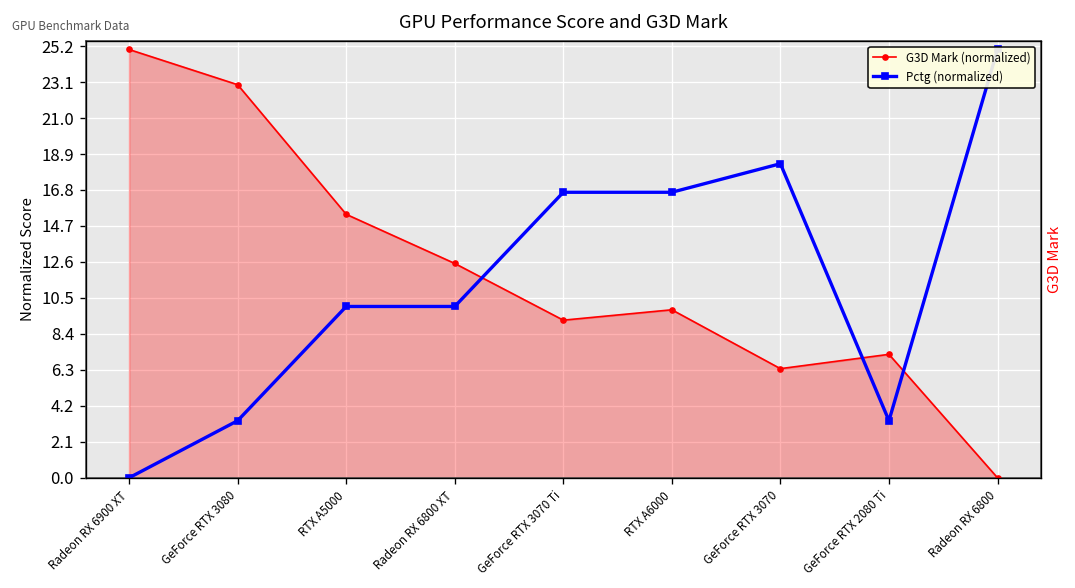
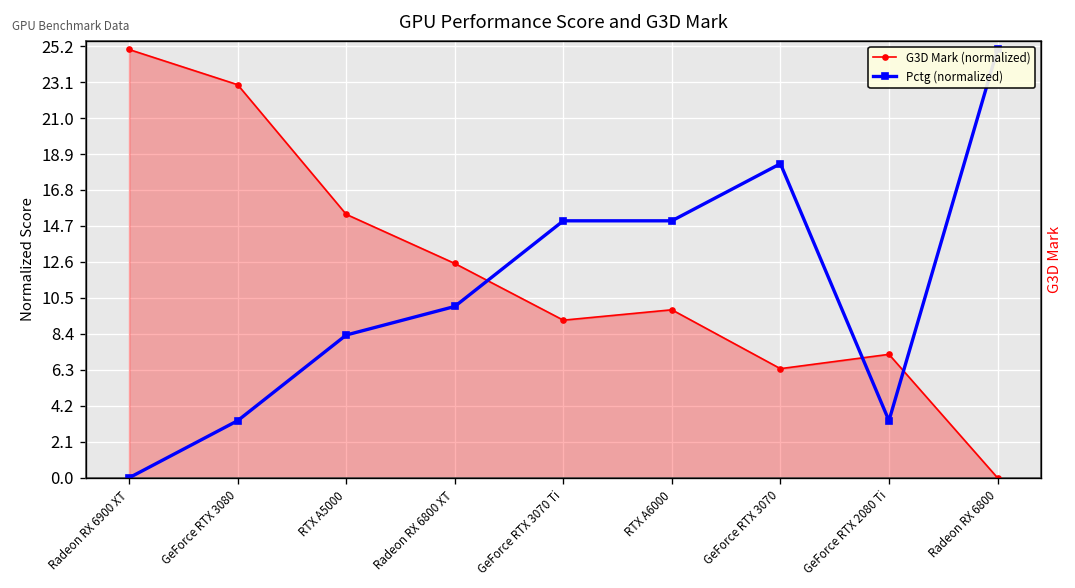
  {
    "G3D Mark (normalized)": {
      "Radeon RX 6900 XT": 25.0,
      "GeForce RTX 3080": 22.9,
      "RTX A5000": 15.4,
      "Radeon RX 6800 XT": 12.5,
      "GeForce RTX 3070 Ti": 9.2,
      "RTX A6000": 9.8,
      "GeForce RTX 3070": 6.4,
      "GeForce RTX 2080 Ti": 7.2,
      "Radeon RX 6800": 0.0
    },
    "Pctg (normalized)": {
      "Radeon RX 6900 XT": 0.0,
      "GeForce RTX 3080": 3.3,
-     "RTX A5000": 10.0,
+     "RTX A5000": 8.3,
      "Radeon RX 6800 XT": 10.0,
-     "GeForce RTX 3070 Ti": 16.7,
-     "RTX A6000": 16.7,
+     "GeForce RTX 3070 Ti": 15.0,
+     "RTX A6000": 15.0,
      "GeForce RTX 3070": 18.3,
      "GeForce RTX 2080 Ti": 3.3
    }
  }
